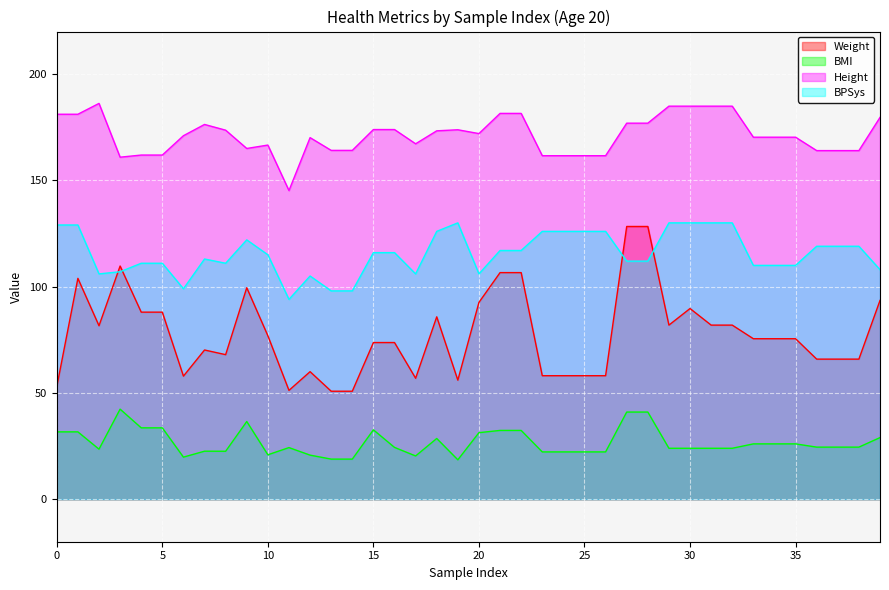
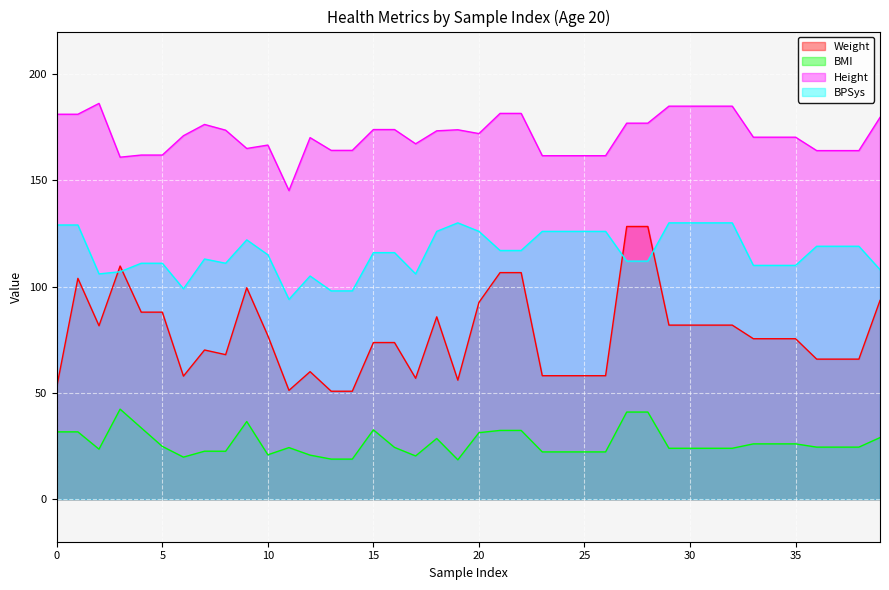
  {
    "Weight": {
      "0": 53,
      "5": 88,
      "10": 77,
      "15": 74,
      "20": 93,
      "25": 58,
-     "30": 90,
+     "30": 82,
      "35": 76
    },
    "BMI": {
      "0": 32,
-     "5": 34,
+     "5": 25,
      "10": 21,
      "15": 33,
      "20": 31,
      "25": 22,
      "30": 24,
      "35": 26
    },
    "Height": {
      "0": 181,
      "5": 162,
      "10": 167,
      "15": 174,
      "20": 172,
      "25": 162,
      "30": 185,
      "35": 170
    },
    "BPSys": {
      "0": 129,
      "5": 111,
      "10": 115,
      "15": 116,
-     "20": 106,
+     "20": 126,
      "25": 126,
      "30": 130,
      "35": 110
    }
  }
